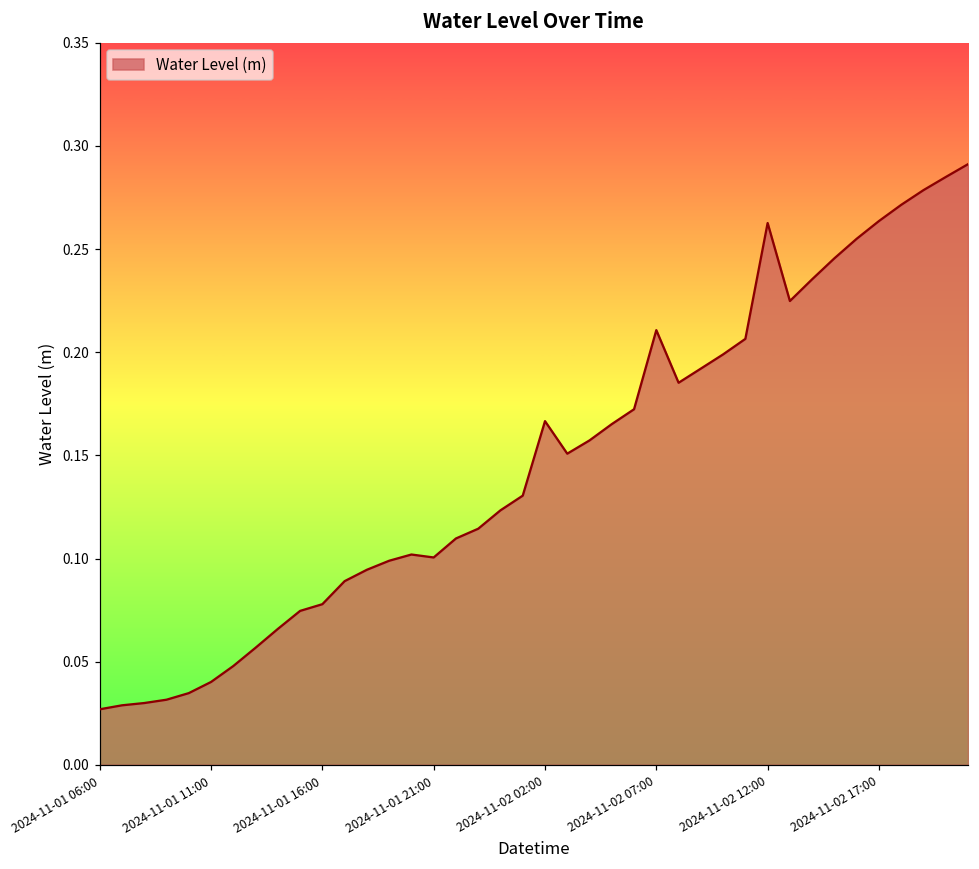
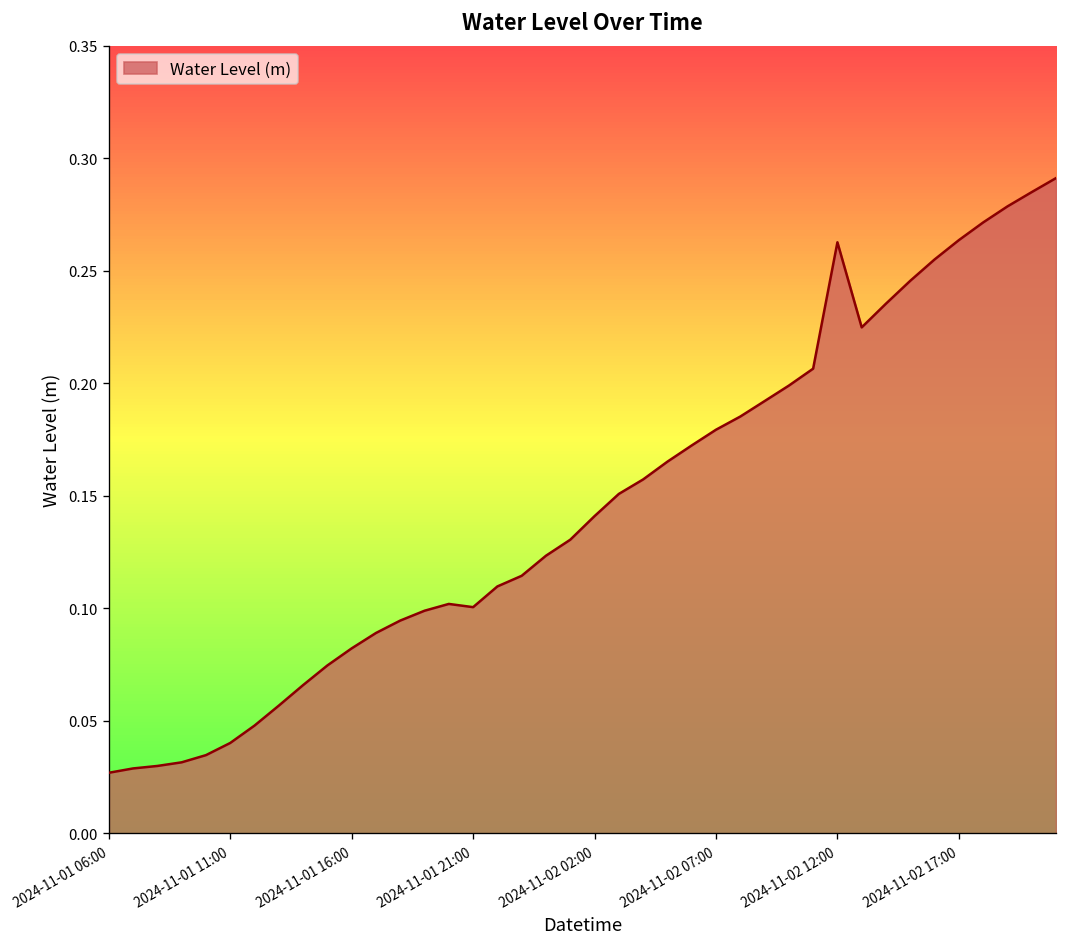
  {
    "2024-11-01 06:00": 0.027,
    "2024-11-01 11:00": 0.040,
-   "2024-11-01 16:00": 0.078,
+   "2024-11-01 16:00": 0.082,
    "2024-11-01 21:00": 0.101,
-   "2024-11-02 02:00": 0.167,
-   "2024-11-02 07:00": 0.211,
+   "2024-11-02 02:00": 0.141,
+   "2024-11-02 07:00": 0.179,
    "2024-11-02 12:00": 0.263,
    "2024-11-02 17:00": 0.264
  }
